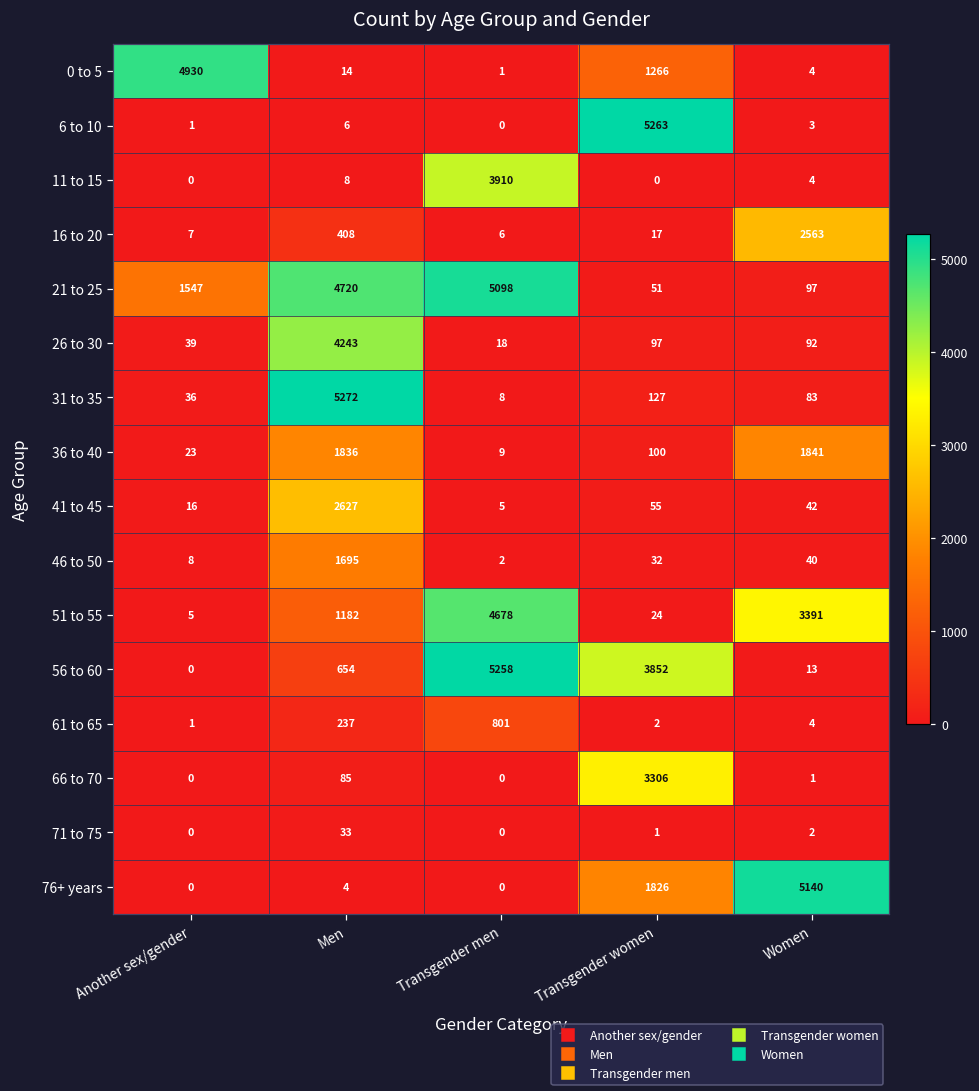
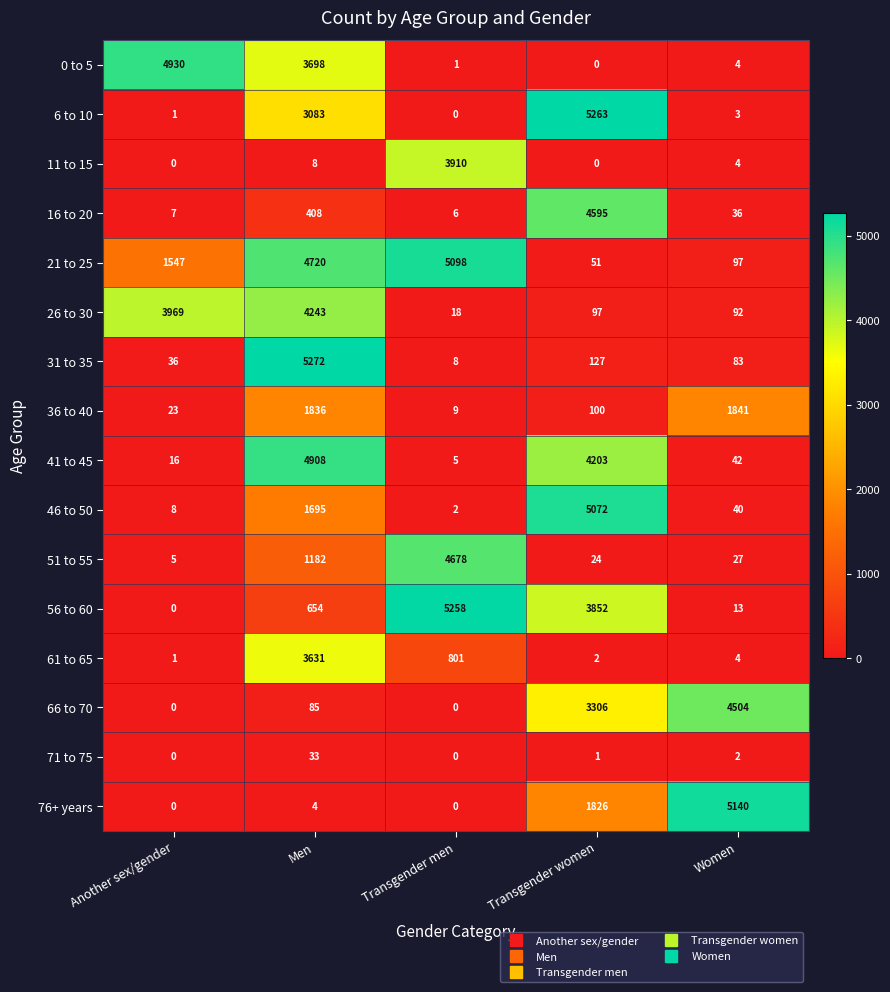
  {
    "0 to 5": {
      "Another sex/gender": 4930,
-     "Men": 14,
+     "Men": 3698,
      "Transgender men": 1,
-     "Transgender women": 1266,
+     "Transgender women": 0,
      "Women": 4
    },
    "6 to 10": {
      "Another sex/gender": 1,
-     "Men": 6,
+     "Men": 3083,
      "Transgender men": 0,
      "Transgender women": 5263,
      "Women": 3
    },
    "11 to 15": {
      "Another sex/gender": 0,
      "Men": 8,
      "Transgender men": 3910,
      "Transgender women": 0,
      "Women": 4
    },
    "16 to 20": {
      "Another sex/gender": 7,
      "Men": 408,
      "Transgender men": 6,
-     "Transgender women": 17,
-     "Women": 2563
+     "Transgender women": 4595,
+     "Women": 36
    },
    "21 to 25": {
      "Another sex/gender": 1547,
      "Men": 4720,
      "Transgender men": 5098,
      "Transgender women": 51,
      "Women": 97
    },
    "26 to 30": {
-     "Another sex/gender": 39,
+     "Another sex/gender": 3969,
      "Men": 4243,
      "Transgender men": 18,
      "Transgender women": 97,
      "Women": 92
    },
    "31 to 35": {
      "Another sex/gender": 36,
      "Men": 5272,
      "Transgender men": 8,
      "Transgender women": 127,
      "Women": 83
    },
    "36 to 40": {
      "Another sex/gender": 23,
      "Men": 1836,
      "Transgender men": 9,
      "Transgender women": 100,
      "Women": 1841
    },
    "41 to 45": {
      "Another sex/gender": 16,
-     "Men": 2627,
+     "Men": 4908,
      "Transgender men": 5,
-     "Transgender women": 55,
+     "Transgender women": 4203,
      "Women": 42
    },
    "46 to 50": {
      "Another sex/gender": 8,
      "Men": 1695,
      "Transgender men": 2,
-     "Transgender women": 32,
+     "Transgender women": 5072,
      "Women": 40
    },
    "51 to 55": {
      "Another sex/gender": 5,
      "Men": 1182,
      "Transgender men": 4678,
      "Transgender women": 24,
-     "Women": 3391
+     "Women": 27
    },
    "56 to 60": {
      "Another sex/gender": 0,
      "Men": 654,
      "Transgender men": 5258,
      "Transgender women": 3852,
      "Women": 13
    },
    "61 to 65": {
      "Another sex/gender": 1,
-     "Men": 237,
+     "Men": 3631,
      "Transgender men": 801,
      "Transgender women": 2,
      "Women": 4
    },
    "66 to 70": {
      "Another sex/gender": 0,
      "Men": 85,
      "Transgender men": 0,
      "Transgender women": 3306,
-     "Women": 1
+     "Women": 4504
    },
    "71 to 75": {
      "Another sex/gender": 0,
      "Men": 33,
      "Transgender men": 0,
      "Transgender women": 1,
      "Women": 2
    },
    "76+ years": {
      "Another sex/gender": 0,
      "Men": 4,
      "Transgender men": 0,
      "Transgender women": 1826,
      "Women": 5140
    }
  }
